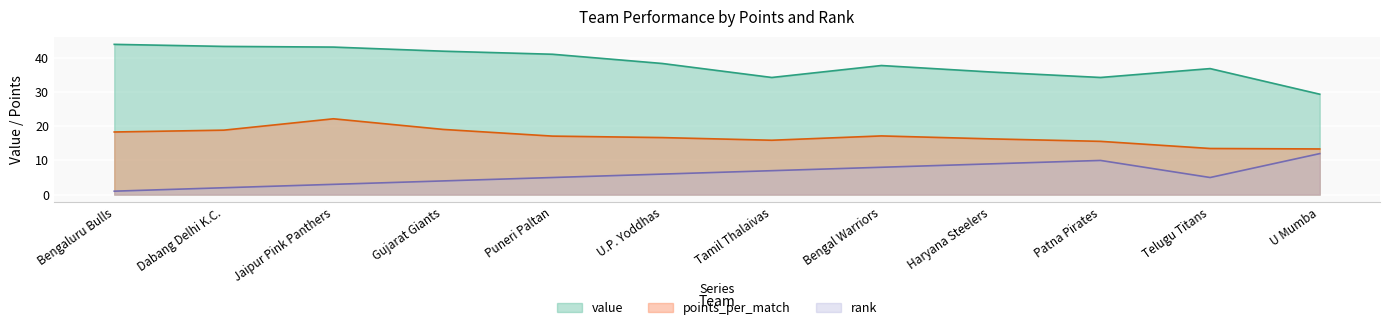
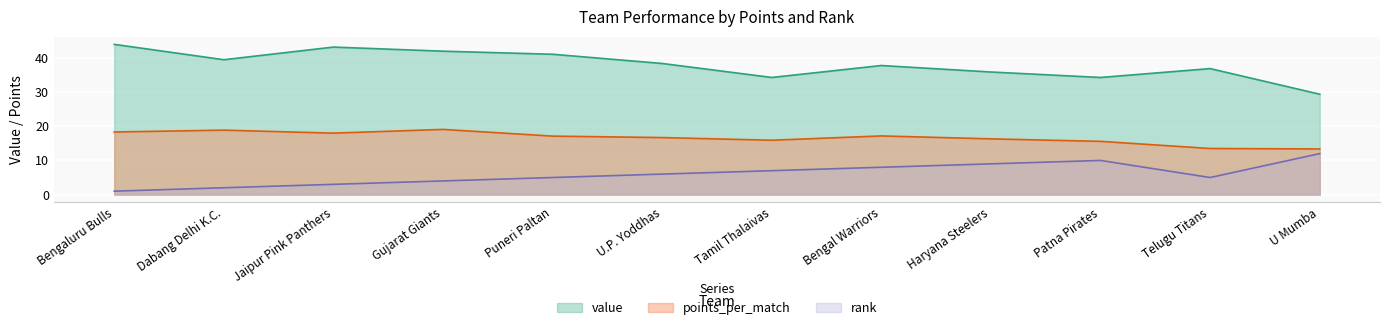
  {
    "value": {
      "Bengaluru Bulls": 44,
-     "Dabang Delhi K.C.": 43,
+     "Dabang Delhi K.C.": 40,
      "Jaipur Pink Panthers": 43,
      "Gujarat Giants": 42,
      "Puneri Paltan": 41,
      "U.P. Yoddhas": 38,
      "Tamil Thalaivas": 34,
      "Bengal Warriors": 38,
      "Haryana Steelers": 36,
      "Patna Pirates": 34,
      "Telugu Titans": 37,
      "U Mumba": 29
    },
    "points_per_match": {
      "Bengaluru Bulls": 18,
      "Dabang Delhi K.C.": 19,
-     "Jaipur Pink Panthers": 22,
+     "Jaipur Pink Panthers": 18,
      "Gujarat Giants": 19,
      "Puneri Paltan": 17,
      "U.P. Yoddhas": 17,
      "Tamil Thalaivas": 16,
      "Bengal Warriors": 17,
      "Haryana Steelers": 16,
      "Patna Pirates": 16,
      "Telugu Titans": 14,
      "U Mumba": 13
    },
    "rank": {
      "Bengaluru Bulls": 1,
      "Dabang Delhi K.C.": 2,
      "Jaipur Pink Panthers": 3,
      "Gujarat Giants": 4,
      "Puneri Paltan": 5,
      "U.P. Yoddhas": 6,
      "Tamil Thalaivas": 7,
      "Bengal Warriors": 8,
      "Haryana Steelers": 9,
      "Patna Pirates": 10,
      "Telugu Titans": 5,
      "U Mumba": 12
    }
  }
